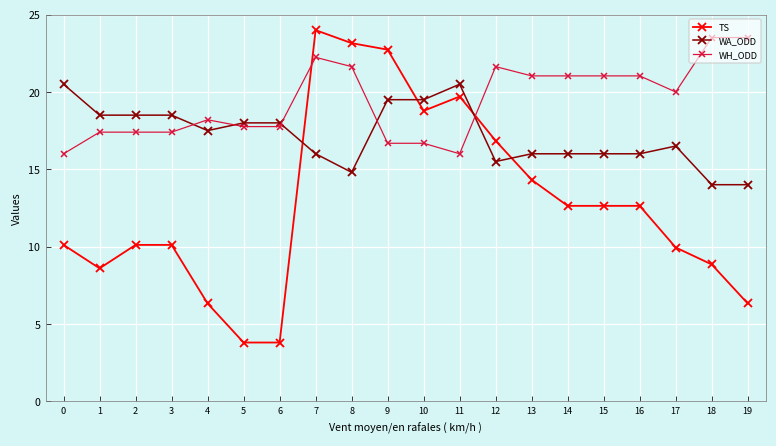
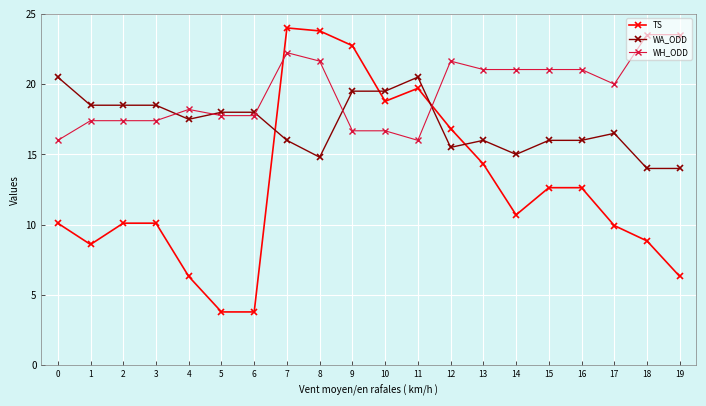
  {
    "TS": {
      "0": 10.1,
      "1": 8.6,
      "2": 10.1,
      "3": 10.1,
      "4": 6.3,
      "5": 3.8,
      "6": 3.8,
      "7": 24.0,
-     "8": 23.2,
+     "8": 23.8,
      "9": 22.7,
      "10": 18.8,
      "11": 19.7,
      "12": 16.8,
      "13": 14.3,
-     "14": 12.6,
+     "14": 10.7,
      "15": 12.6,
      "16": 12.6,
      "17": 9.9,
      "18": 8.8,
      "19": 6.3
    },
    "WA_ODD": {
      "0": 20.5,
      "1": 18.5,
      "2": 18.5,
      "3": 18.5,
      "4": 17.5,
      "5": 18.0,
      "6": 18.0,
      "7": 16.0,
      "8": 14.8,
      "9": 19.5,
      "10": 19.5,
      "11": 20.5,
      "12": 15.5,
      "13": 16.0,
-     "14": 16.0,
+     "14": 15.0,
      "15": 16.0,
      "16": 16.0,
      "17": 16.5,
      "18": 14.0,
      "19": 14.0
    },
    "WH_ODD": {
      "0": 16.0,
      "1": 17.4,
      "2": 17.4,
      "3": 17.4,
      "4": 18.2,
      "5": 17.8,
      "6": 17.8,
      "7": 22.2,
      "8": 21.6,
      "9": 16.7,
      "10": 16.7,
      "11": 16.0,
      "12": 21.6,
      "13": 21.0,
      "14": 21.0,
      "15": 21.0,
      "16": 21.0,
      "17": 20.0
    }
  }
